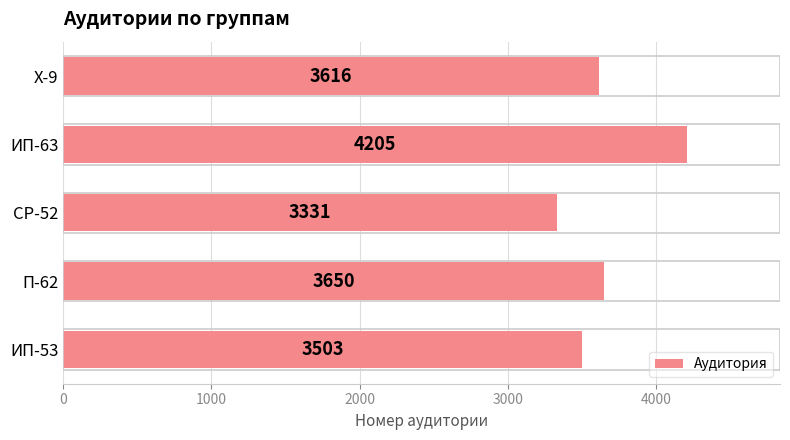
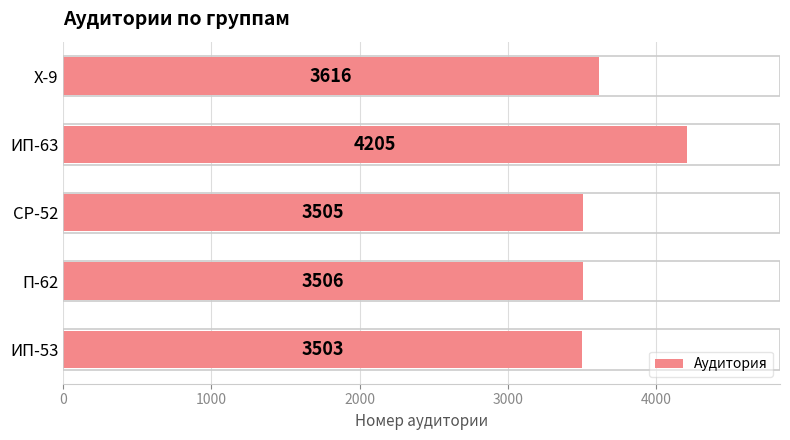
  {
    "Х-9": 3616,
    "ИП-63": 4205,
-   "СР-52": 3331,
-   "П-62": 3650,
+   "СР-52": 3505,
+   "П-62": 3506,
    "ИП-53": 3503
  }
